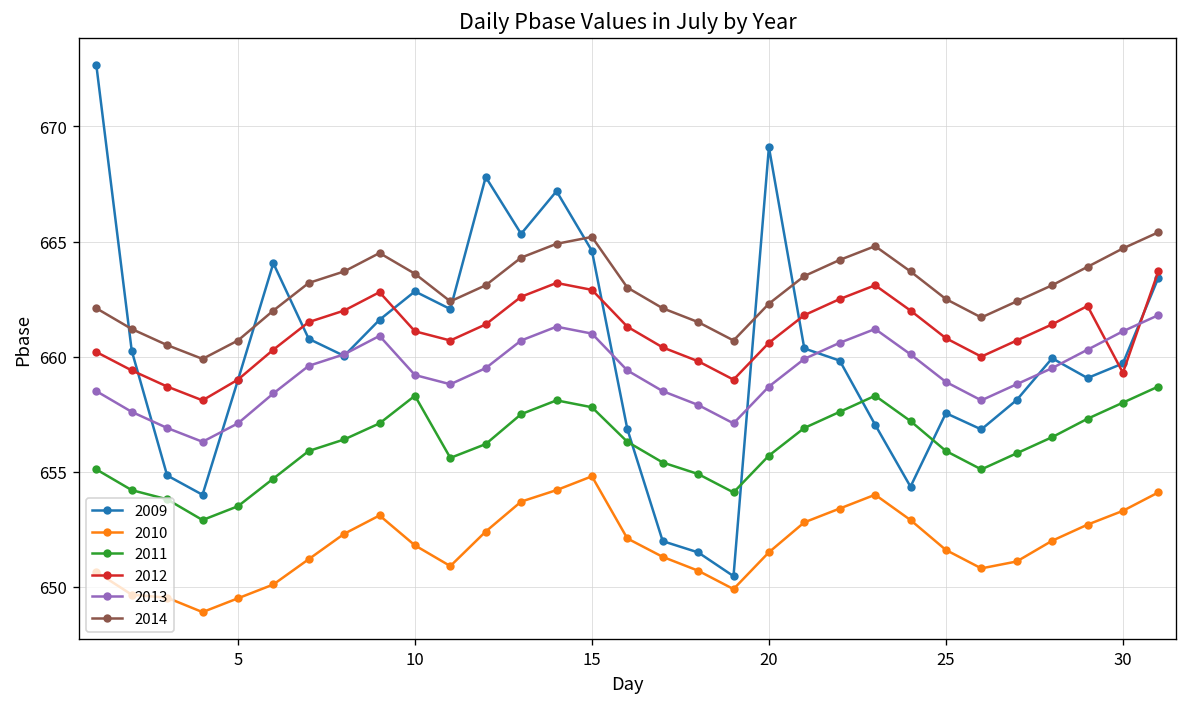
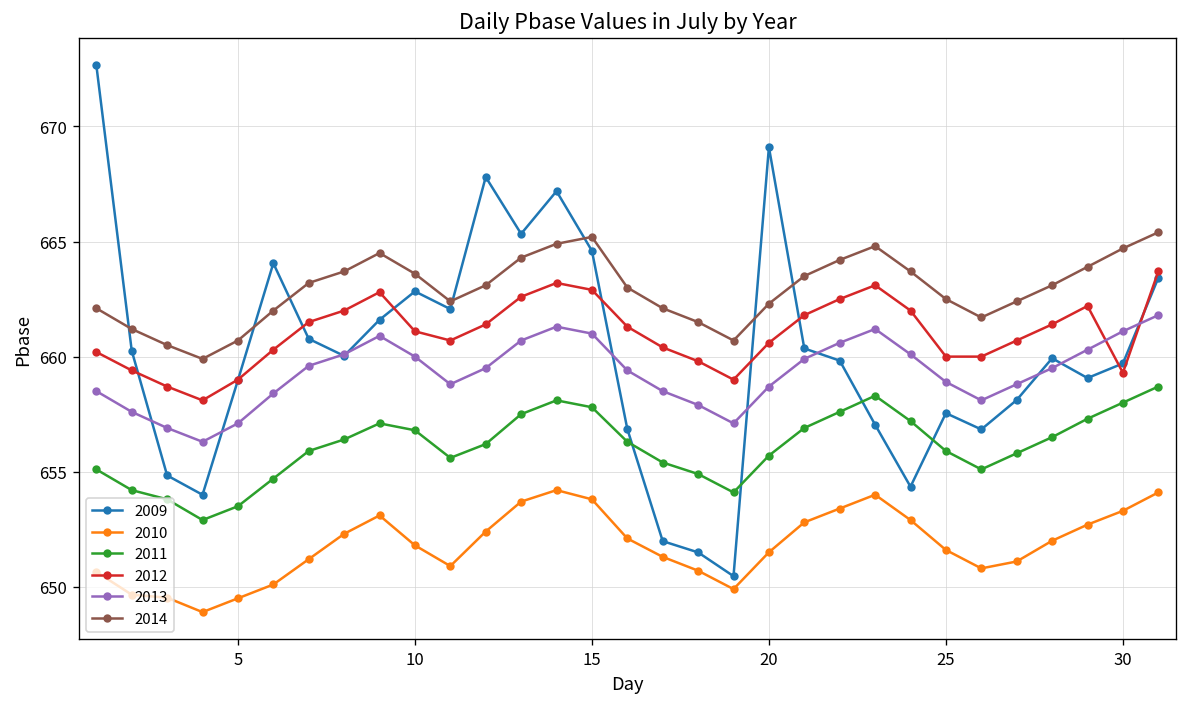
  {
    "2009": {
      "10": 662.8,
      "15": 664.6,
      "20": 669.1,
      "25": 657.5,
      "30": 659.7
    },
    "2010": {
      "5": 649.5,
      "10": 651.8,
-     "15": 654.8,
+     "15": 653.8,
      "20": 651.5,
      "25": 651.6,
      "30": 653.3
    },
    "2011": {
      "5": 653.5,
-     "10": 658.3,
+     "10": 656.8,
      "15": 657.8,
      "20": 655.7,
      "25": 655.9,
      "30": 658.0
    },
    "2012": {
      "10": 661.1,
      "15": 662.9,
      "20": 660.6,
-     "25": 660.8,
+     "25": 660.0,
      "30": 659.3
    },
    "2013": {
      "5": 657.1,
-     "10": 659.2,
+     "10": 660.0,
      "15": 661.0,
      "20": 658.7,
      "25": 658.9,
      "30": 661.1
    },
    "2014": {
      "5": 660.7,
      "10": 663.6,
      "15": 665.2,
      "20": 662.3,
      "25": 662.5,
      "30": 664.7
    }
  }
